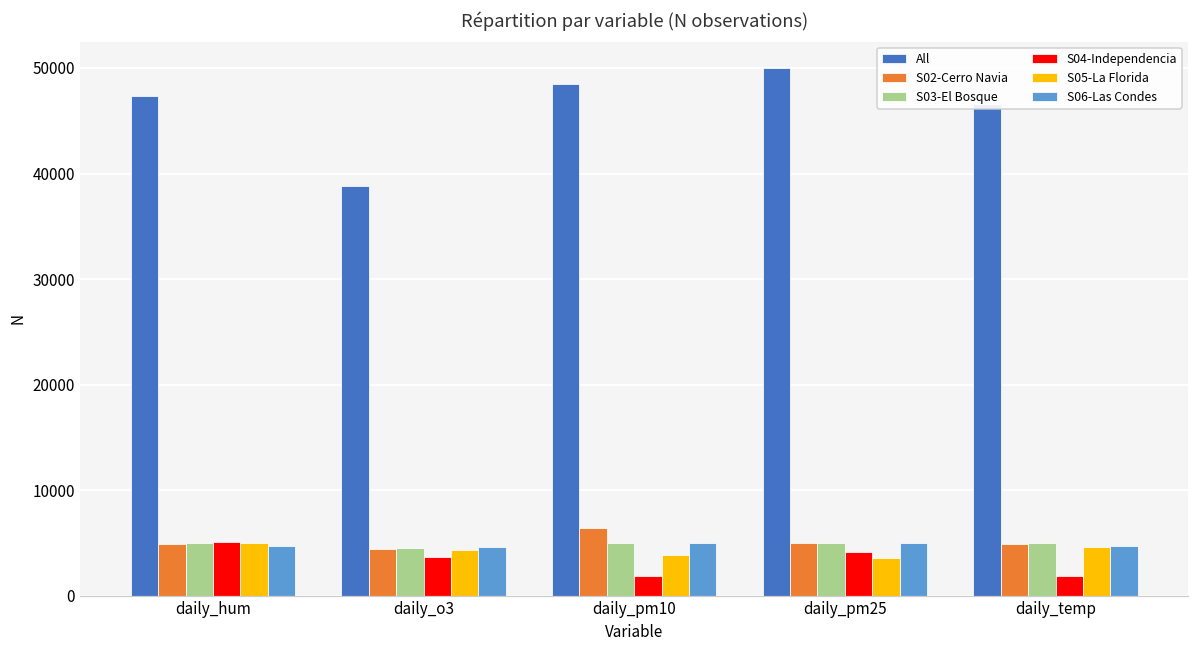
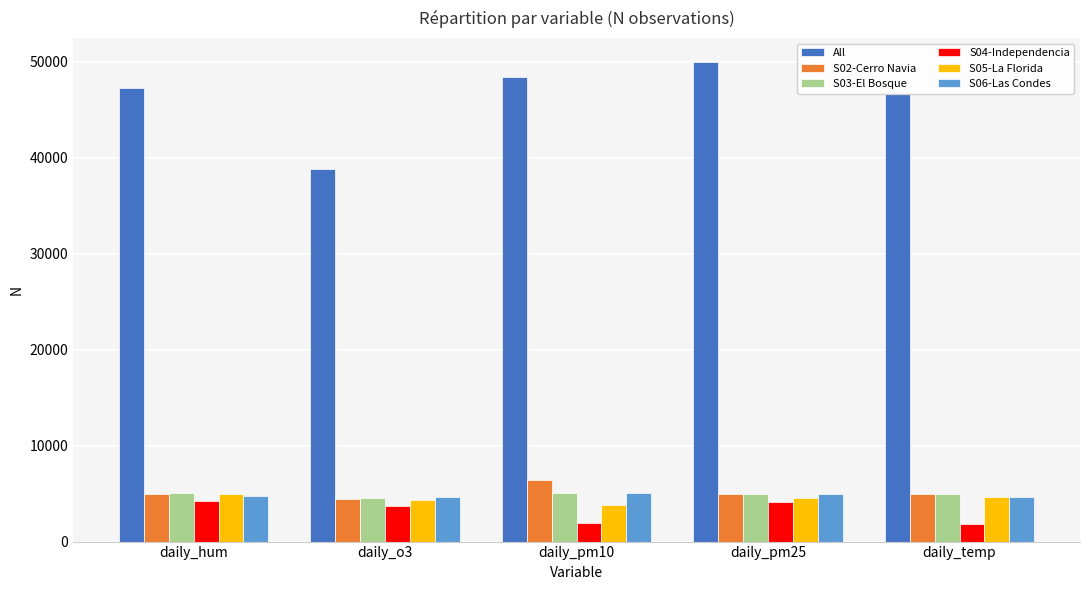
  {
    "S02-Cerro Navia": {
      "daily_hum": 5000,
      "daily_o3": 4000,
      "daily_pm10": 6000,
      "daily_pm25": 5000,
      "daily_temp": 5000
    },
    "S03-El Bosque": {
      "daily_hum": 5000,
      "daily_o3": 5000,
      "daily_pm10": 5000,
      "daily_pm25": 5000,
      "daily_temp": 5000
    },
    "S04-Independencia": {
-     "daily_hum": 5000,
+     "daily_hum": 4000,
      "daily_o3": 4000,
      "daily_pm10": 2000,
      "daily_pm25": 4000,
      "daily_temp": 2000
    },
    "S05-La Florida": {
      "daily_hum": 5000,
      "daily_o3": 4000,
      "daily_pm10": 4000,
-     "daily_pm25": 4000,
+     "daily_pm25": 5000,
      "daily_temp": 5000
    }
  }
